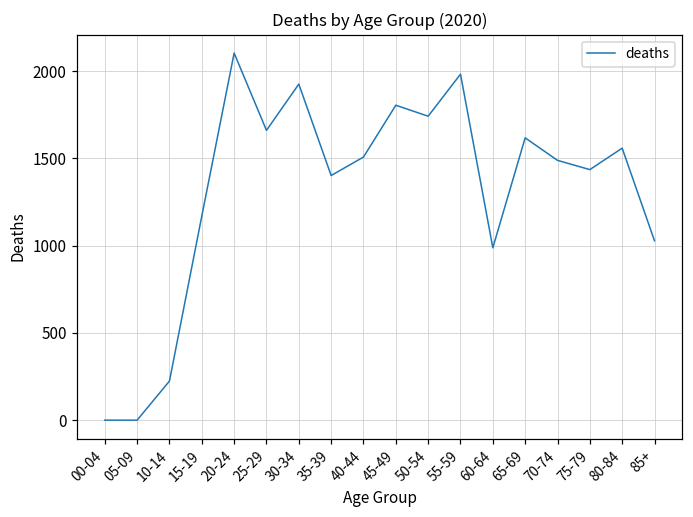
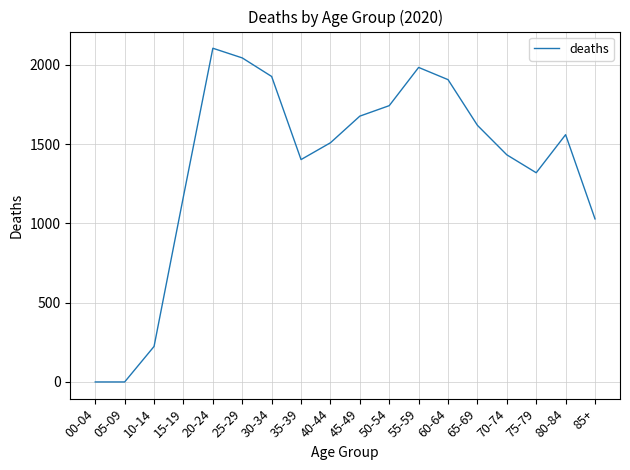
  {
    "00-04": 0,
    "05-09": 0,
    "10-14": 220,
    "15-19": 1170,
    "20-24": 2100,
-   "25-29": 1660,
+   "25-29": 2040,
    "30-34": 1930,
    "35-39": 1400,
    "40-44": 1510,
-   "45-49": 1810,
+   "45-49": 1680,
    "50-54": 1740,
    "55-59": 1980,
-   "60-64": 990,
+   "60-64": 1910,
    "65-69": 1620,
-   "70-74": 1490,
-   "75-79": 1440,
+   "70-74": 1430,
+   "75-79": 1320,
    "80-84": 1560,
    "85+": 1030
  }
